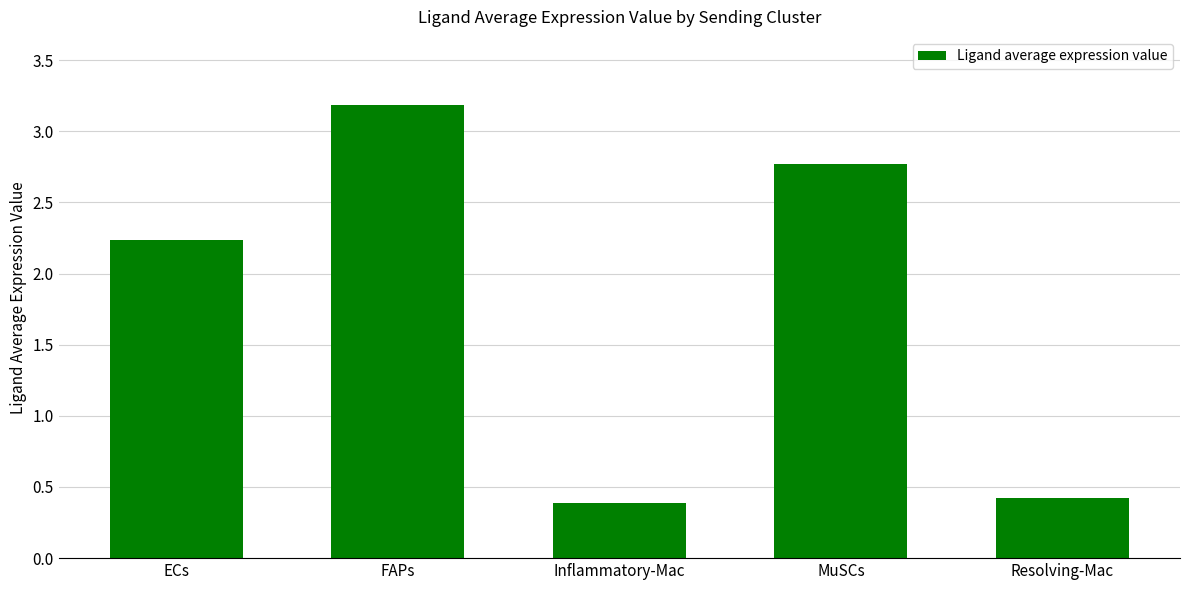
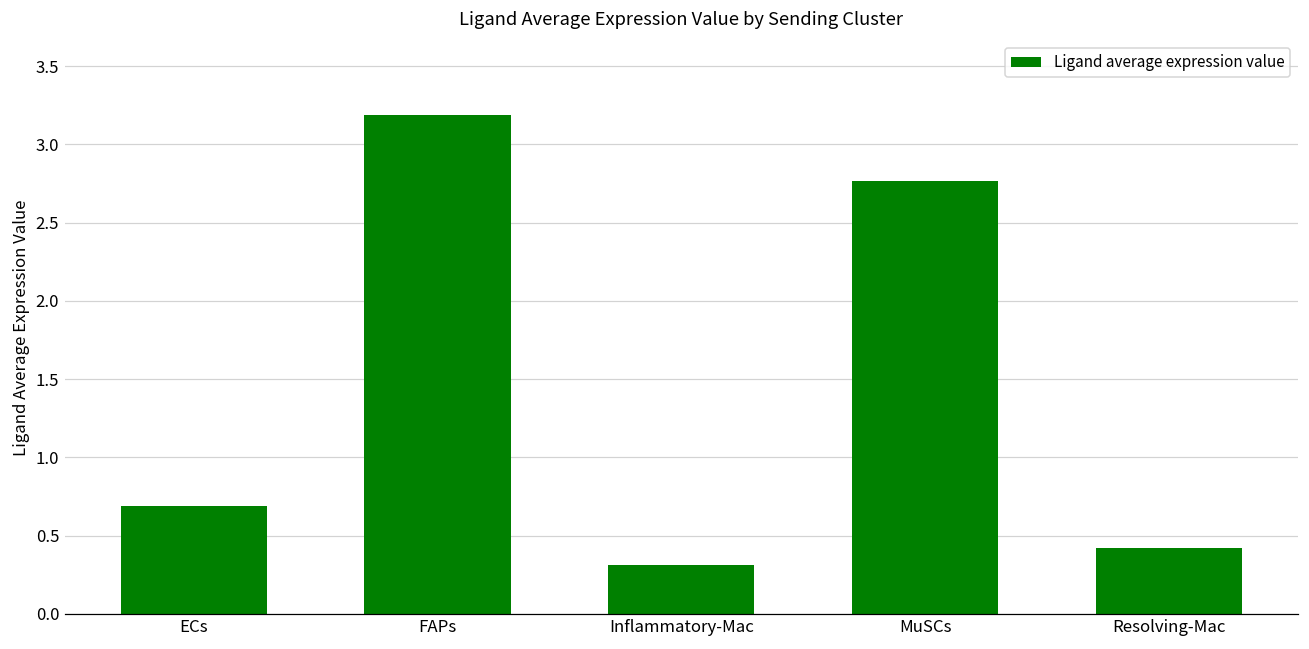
  {
-   "ECs": 2.23,
+   "ECs": 0.69,
    "FAPs": 3.19,
-   "Inflammatory-Mac": 0.39,
+   "Inflammatory-Mac": 0.31,
    "MuSCs": 2.77,
    "Resolving-Mac": 0.42
  }
